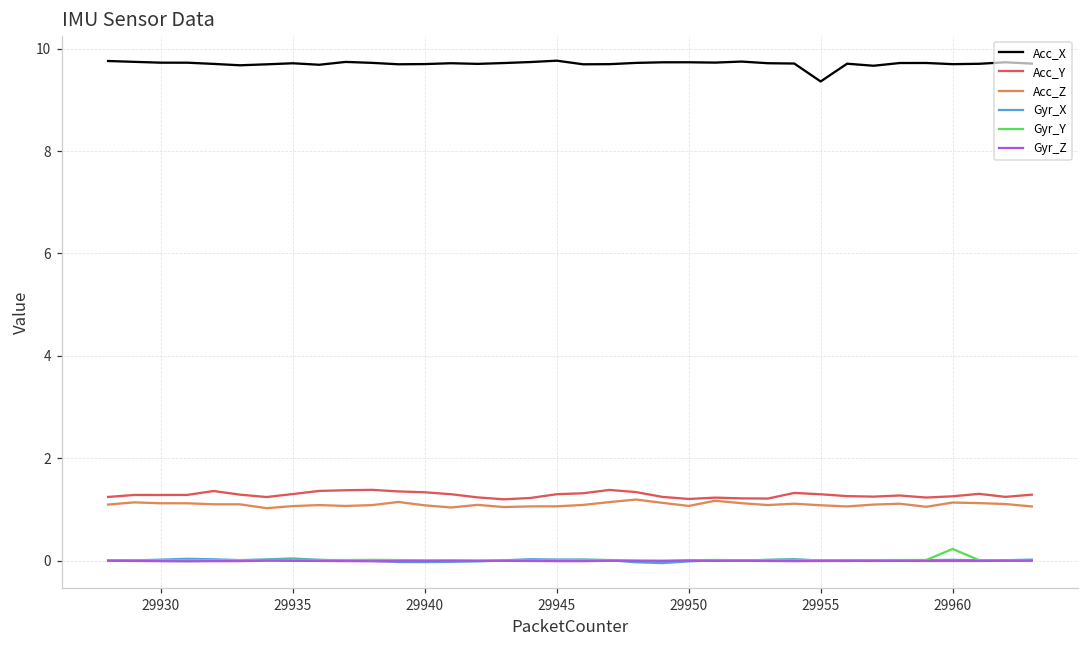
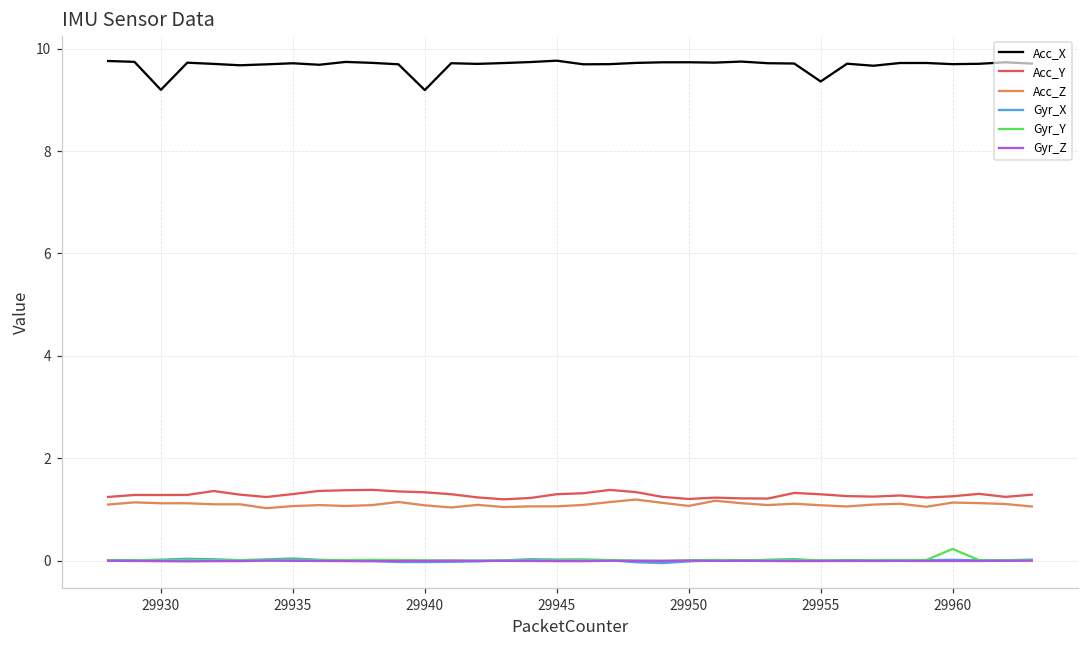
  {
    "Acc_X": {
-     "29930": 9.7,
+     "29930": 9.2,
      "29935": 9.7,
-     "29940": 9.7,
+     "29940": 9.2,
      "29945": 9.8,
      "29950": 9.7,
      "29955": 9.4,
      "29960": 9.7
    },
    "Gyr_Y": {
      "29960": 0.2
    }
  }
